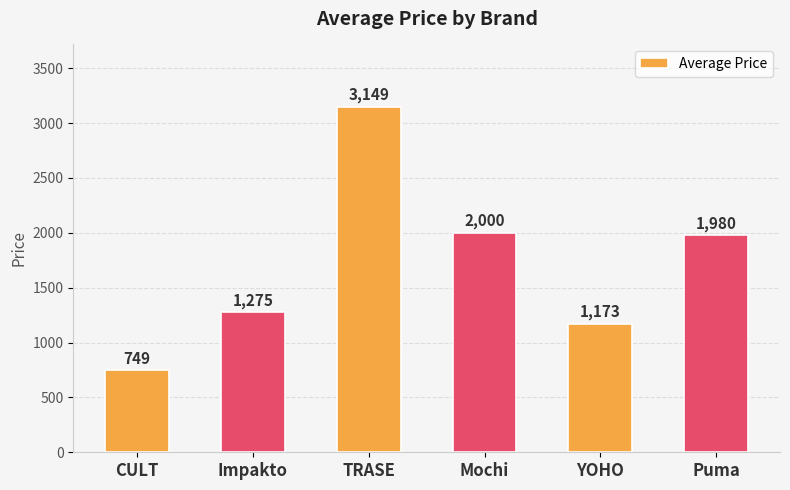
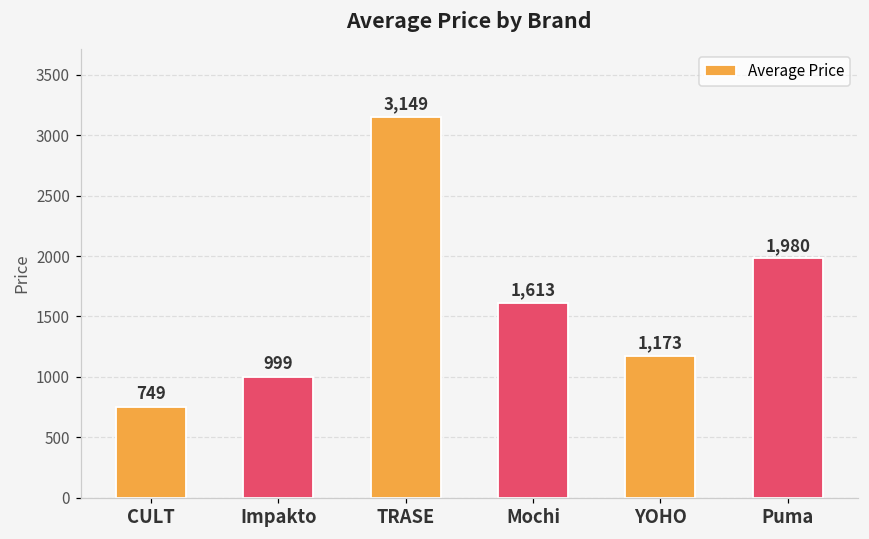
  {
    "CULT": "749",
-   "Impakto": "1,275",
+   "Impakto": "999",
    "TRASE": "3,149",
-   "Mochi": "2,000",
+   "Mochi": "1,613",
    "YOHO": "1,173",
    "Puma": "1,980"
  }
